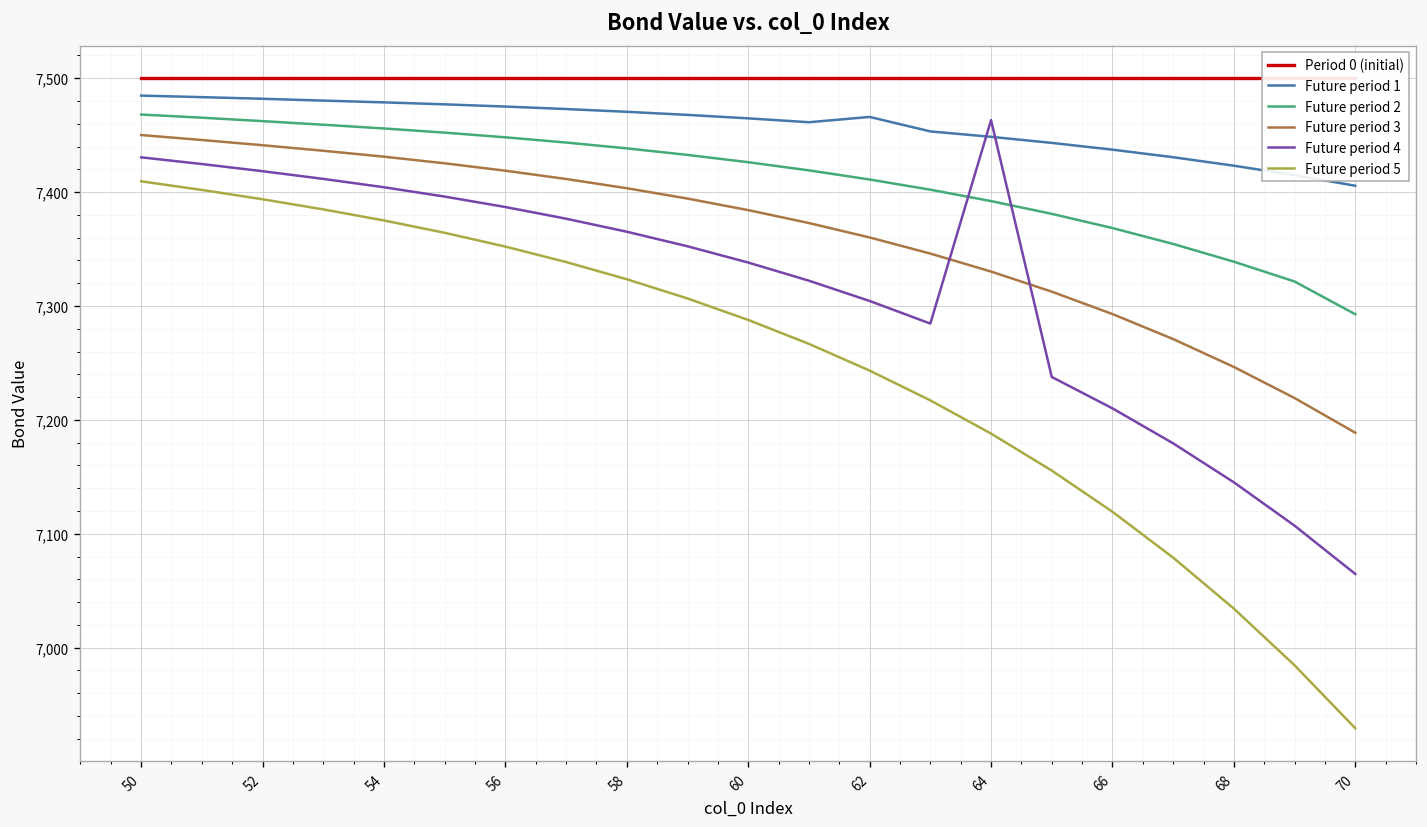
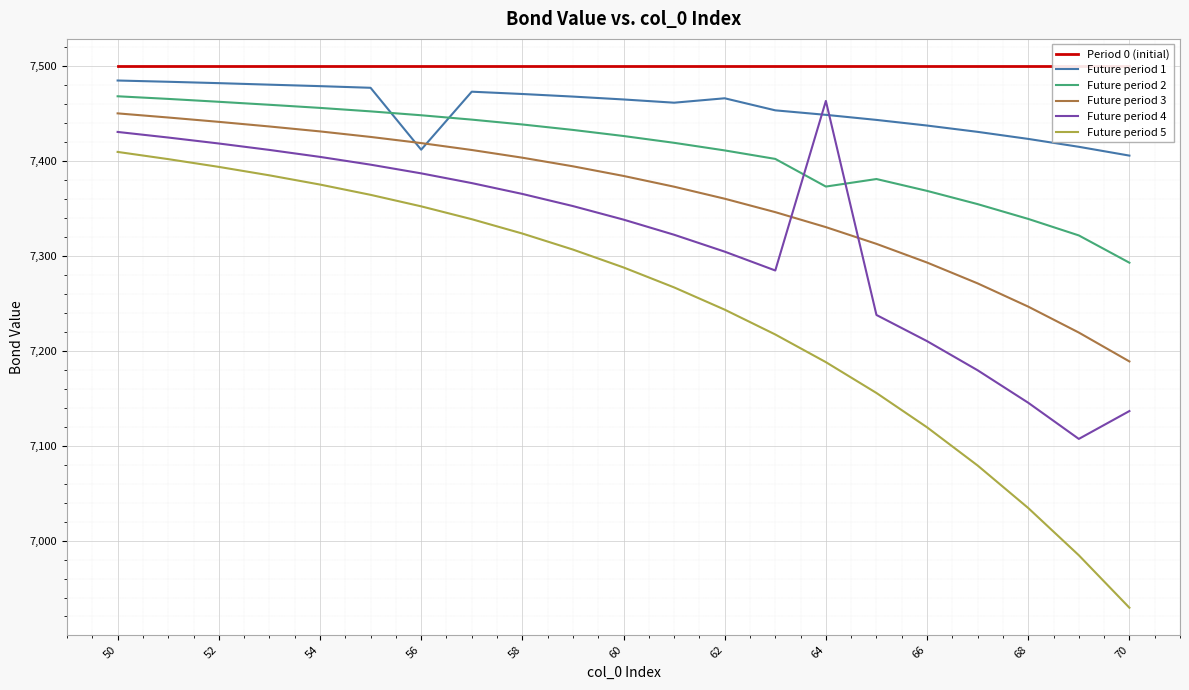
  {
    "Period 0 (initial)": {
      "50": "7,500",
      "52": "7,500",
      "54": "7,500",
      "56": "7,500",
      "58": "7,500",
      "60": "7,500",
      "62": "7,500",
      "64": "7,500",
      "66": "7,500",
      "68": "7,500"
    },
    "Future period 1": {
      "50": "7,480",
      "52": "7,480",
      "54": "7,480",
-     "56": "7,480",
+     "56": "7,410",
      "58": "7,470",
      "60": "7,460",
      "62": "7,470",
      "64": "7,450",
      "66": "7,440",
      "68": "7,420",
      "70": "7,410"
    },
    "Future period 2": {
      "50": "7,470",
      "52": "7,460",
      "54": "7,460",
      "56": "7,450",
      "58": "7,440",
      "60": "7,430",
      "62": "7,410",
-     "64": "7,390",
+     "64": "7,370",
      "66": "7,370",
      "68": "7,340",
      "70": "7,290"
    },
    "Future period 4": {
      "50": "7,430",
      "52": "7,420",
      "54": "7,400",
      "56": "7,390",
      "58": "7,370",
      "60": "7,340",
      "62": "7,300",
      "64": "7,460",
      "66": "7,210",
      "68": "7,150",
-     "70": "7,060"
+     "70": "7,140"
    }
  }
